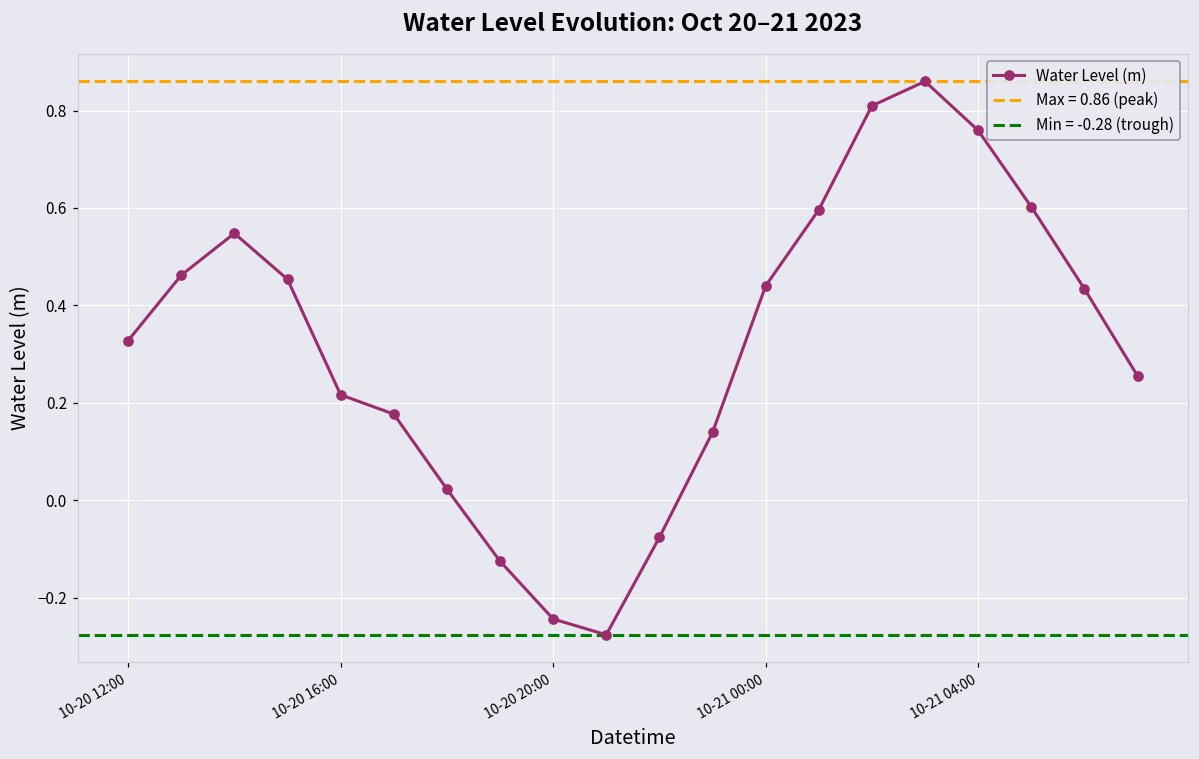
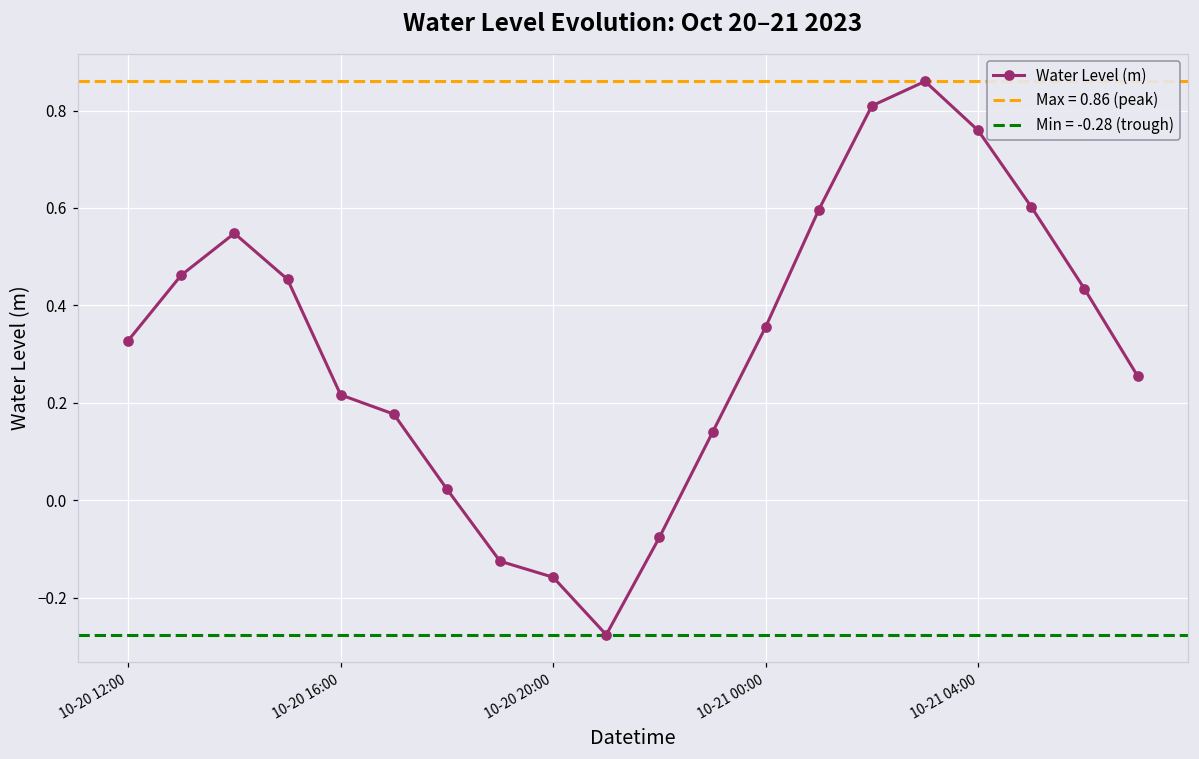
  {
    "10-20 12:00": 0.33,
    "10-20 16:00": 0.22,
-   "10-20 20:00": -0.24,
-   "10-21 00:00": 0.44,
+   "10-20 20:00": -0.16,
+   "10-21 00:00": 0.36,
    "10-21 04:00": 0.76
  }
